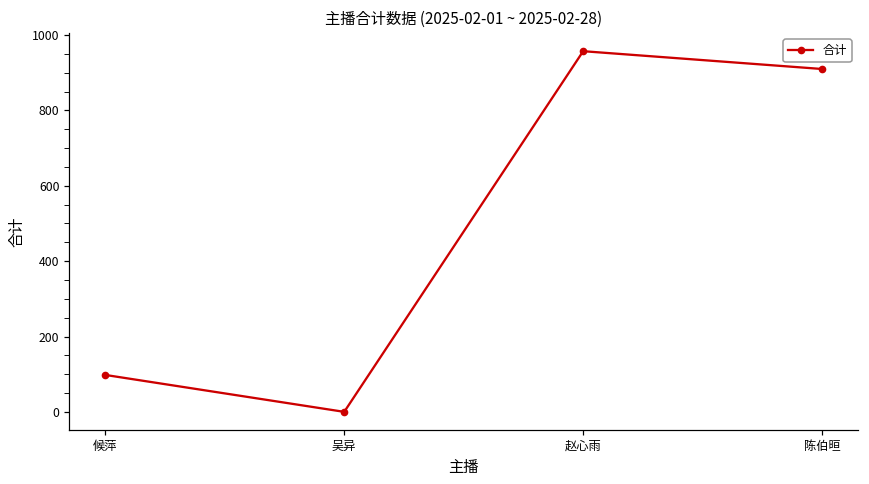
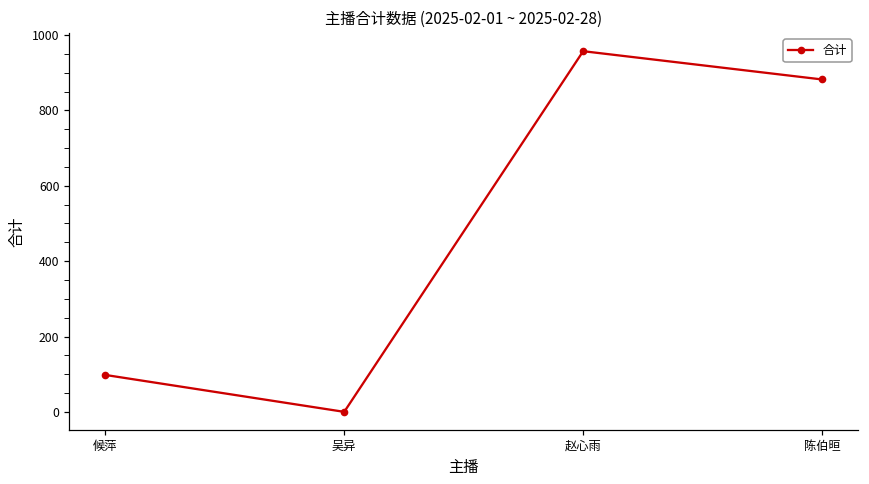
  {
    "候萍": 100,
    "吴异": 0,
    "赵心雨": 960,
-   "陈伯晅": 910
+   "陈伯晅": 880
  }
